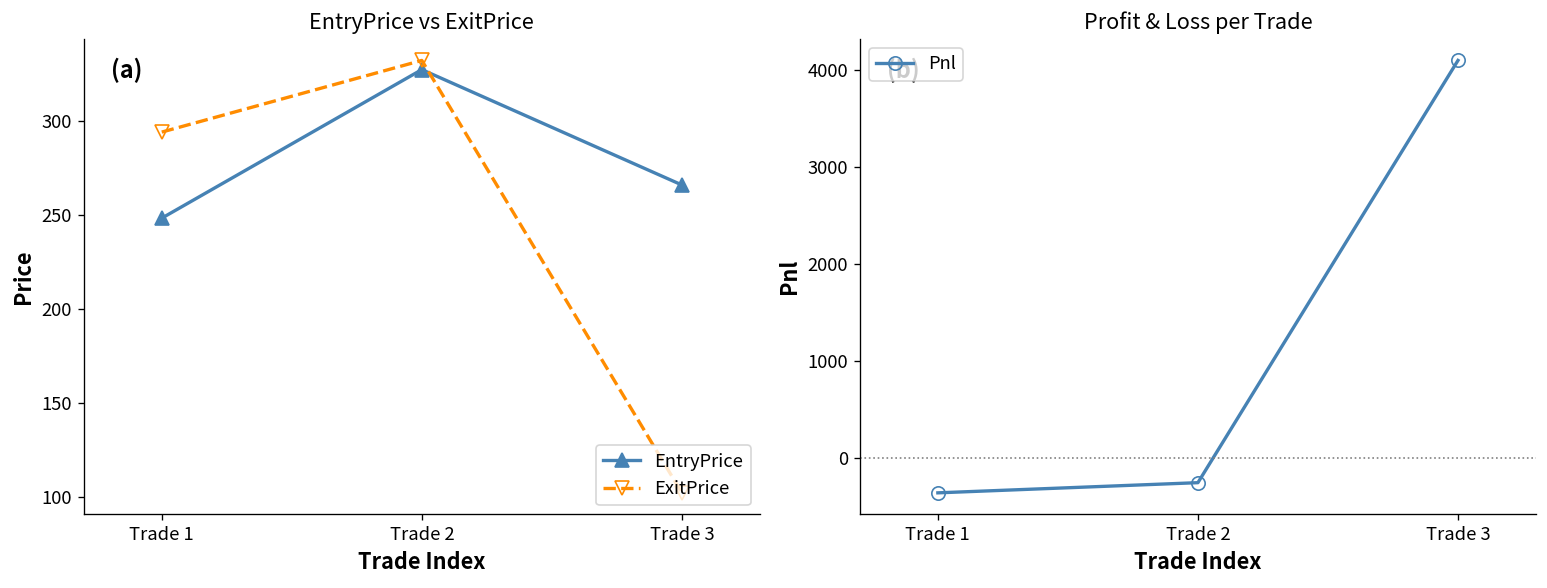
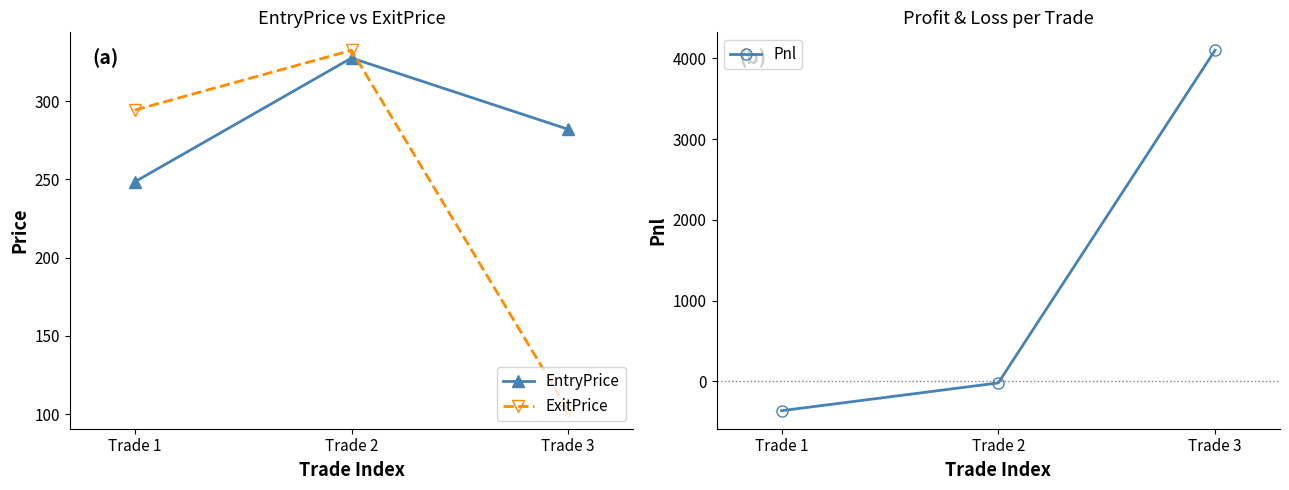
  {
    "EntryPrice vs ExitPrice": {
      "EntryPrice": {
        "Trade 1": 248,
        "Trade 2": 328,
-       "Trade 3": 266
+       "Trade 3": 282
      },
      "ExitPrice": {
        "Trade 1": 294,
        "Trade 2": 332
      }
    },
    "Profit & Loss per Trade": {
      "Trade 1": -400,
-     "Trade 2": -300,
+     "Trade 2": 0,
      "Trade 3": 4100
    }
  }
